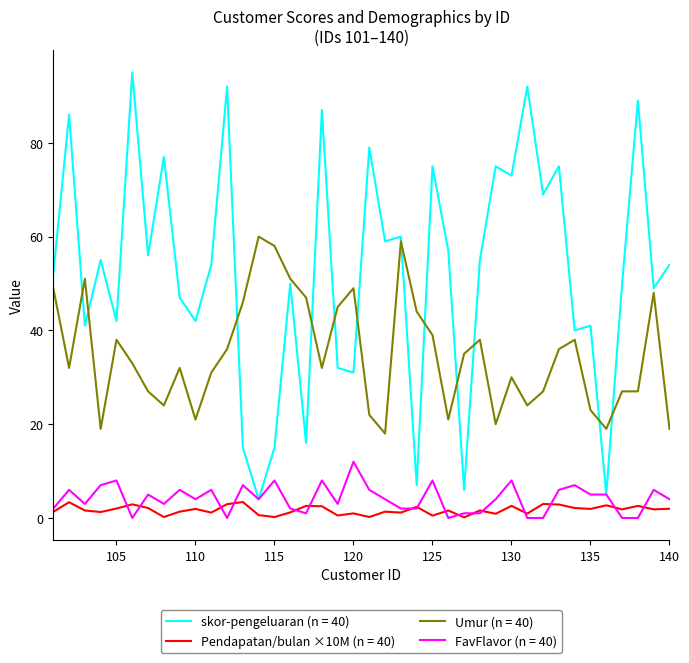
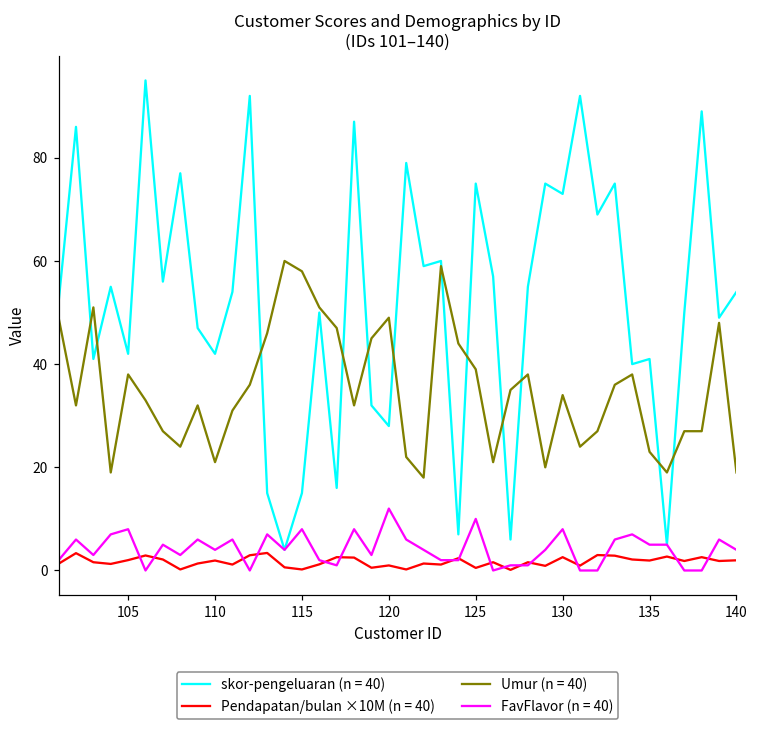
  {
    "skor-pengeluaran (n = 40)": {
      "105": 42,
      "110": 42,
      "115": 15,
-     "120": 31,
+     "120": 28,
      "125": 75,
      "130": 73,
      "135": 41,
      "140": 54
    },
    "Pendapatan/bulan ×10M (n = 40)": {
      "105": 2,
      "110": 2,
      "115": 0,
      "120": 1,
      "125": 1,
      "130": 3,
      "135": 2,
      "140": 2
    },
    "Umur (n = 40)": {
      "105": 38,
      "110": 21,
      "115": 58,
      "120": 49,
      "125": 39,
-     "130": 30,
+     "130": 34,
      "135": 23,
      "140": 19
    },
    "FavFlavor (n = 40)": {
      "105": 8,
      "110": 4,
      "115": 8,
      "120": 12,
-     "125": 8,
+     "125": 10,
      "130": 8,
      "135": 5,
      "140": 4
    }
  }
